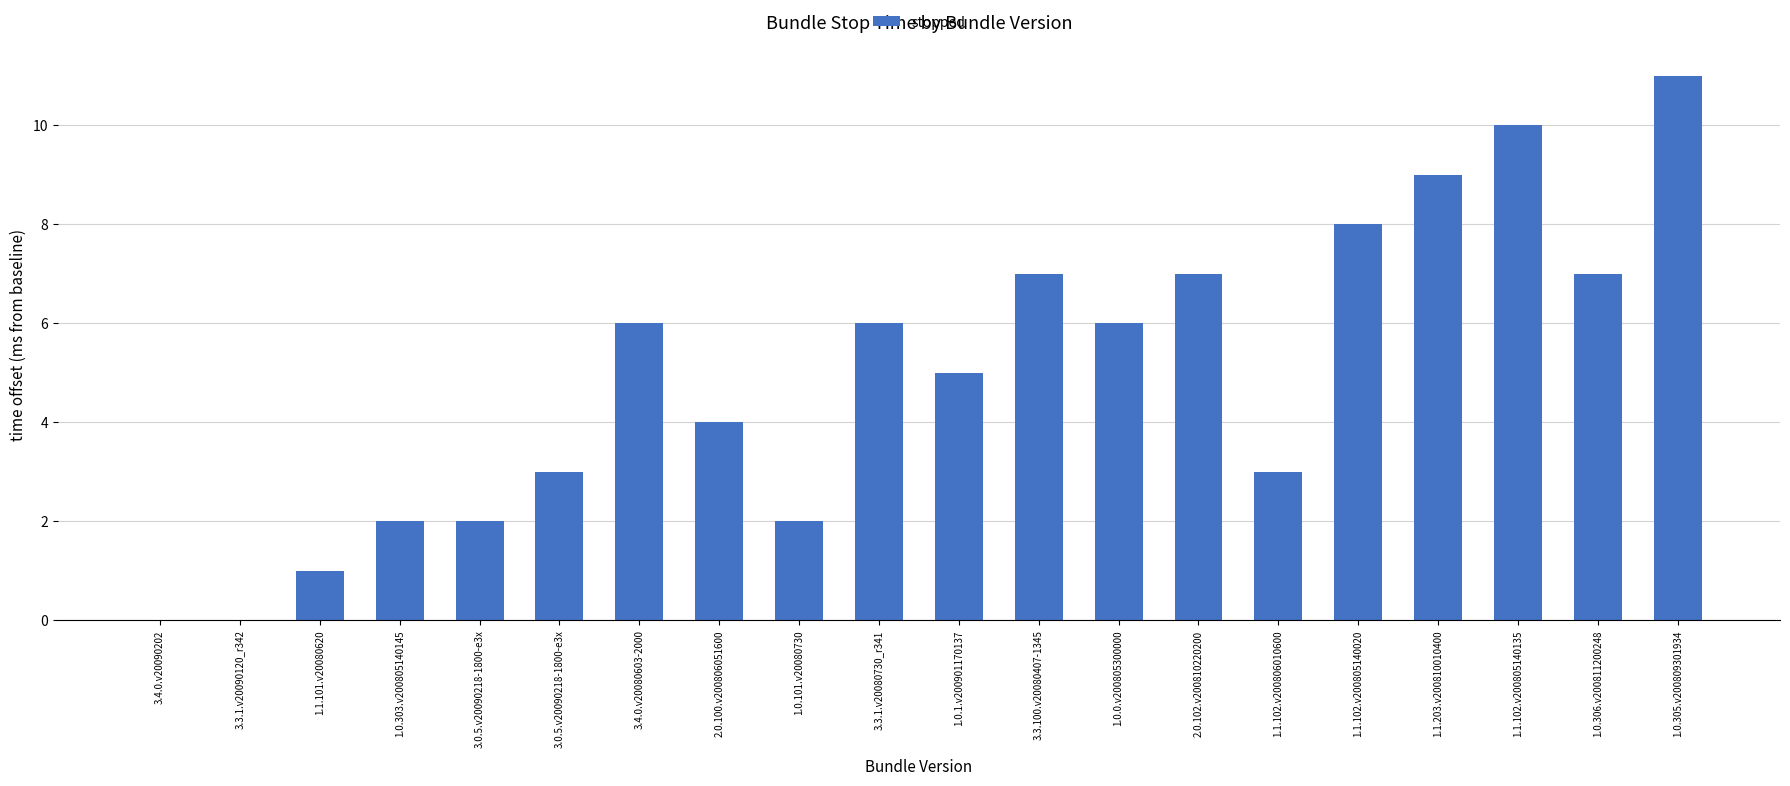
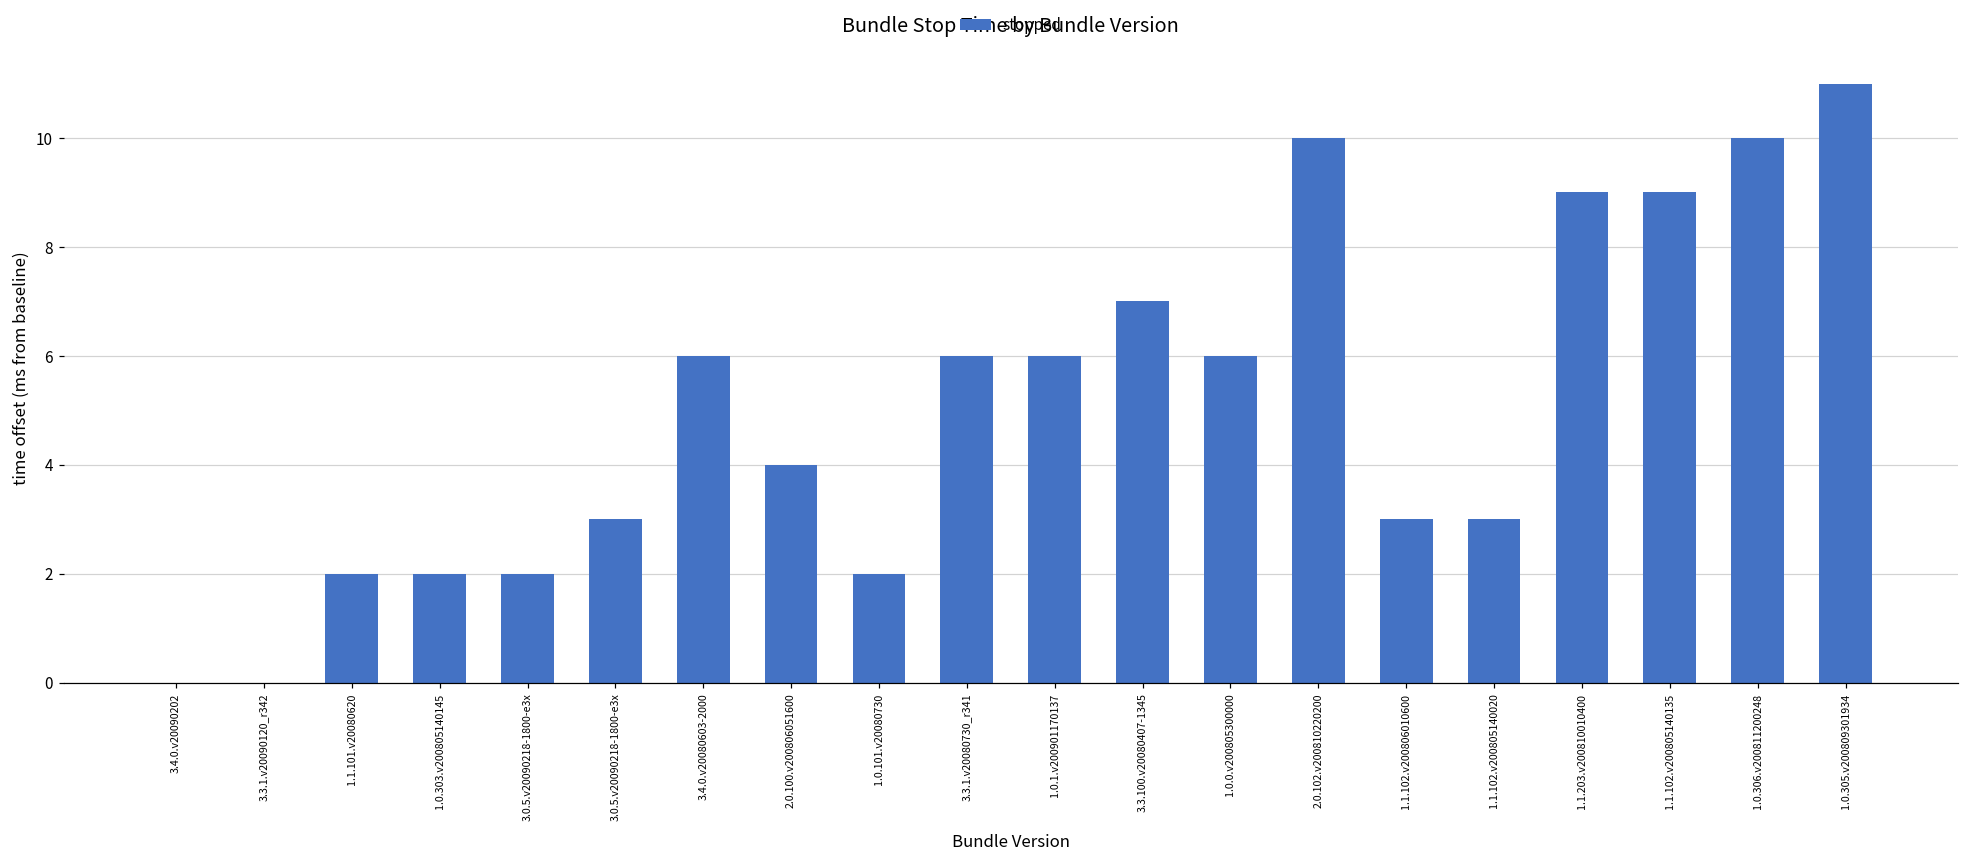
  {
    "3.4.0.v20090202": 0.0,
    "3.3.1.v20090120_r342": 0.0,
-   "1.1.101.v20080620": 1.0,
+   "1.1.101.v20080620": 2.0,
    "1.0.303.v200805140145": 2.0,
    "3.4.0.v20080603-2000": 6.0,
    "2.0.100.v200806051600": 4.0,
    "1.0.101.v20080730": 2.0,
    "3.3.1.v20080730_r341": 6.0,
-   "1.0.1.v200901170137": 5.0,
+   "1.0.1.v200901170137": 6.0,
    "3.3.100.v20080407-1345": 7.0,
    "1.0.0.v200805300000": 6.0,
-   "2.0.102.v200810220200": 7.0,
+   "2.0.102.v200810220200": 10.0,
    "1.1.102.v200806010600": 3.0,
-   "1.1.102.v200805140020": 8.0,
+   "1.1.102.v200805140020": 3.0,
    "1.1.203.v200810010400": 9.0,
-   "1.1.102.v200805140135": 10.0,
-   "1.0.306.v200811200248": 7.0,
+   "1.1.102.v200805140135": 9.0,
+   "1.0.306.v200811200248": 10.0,
    "1.0.305.v200809301934": 11.0
  }
